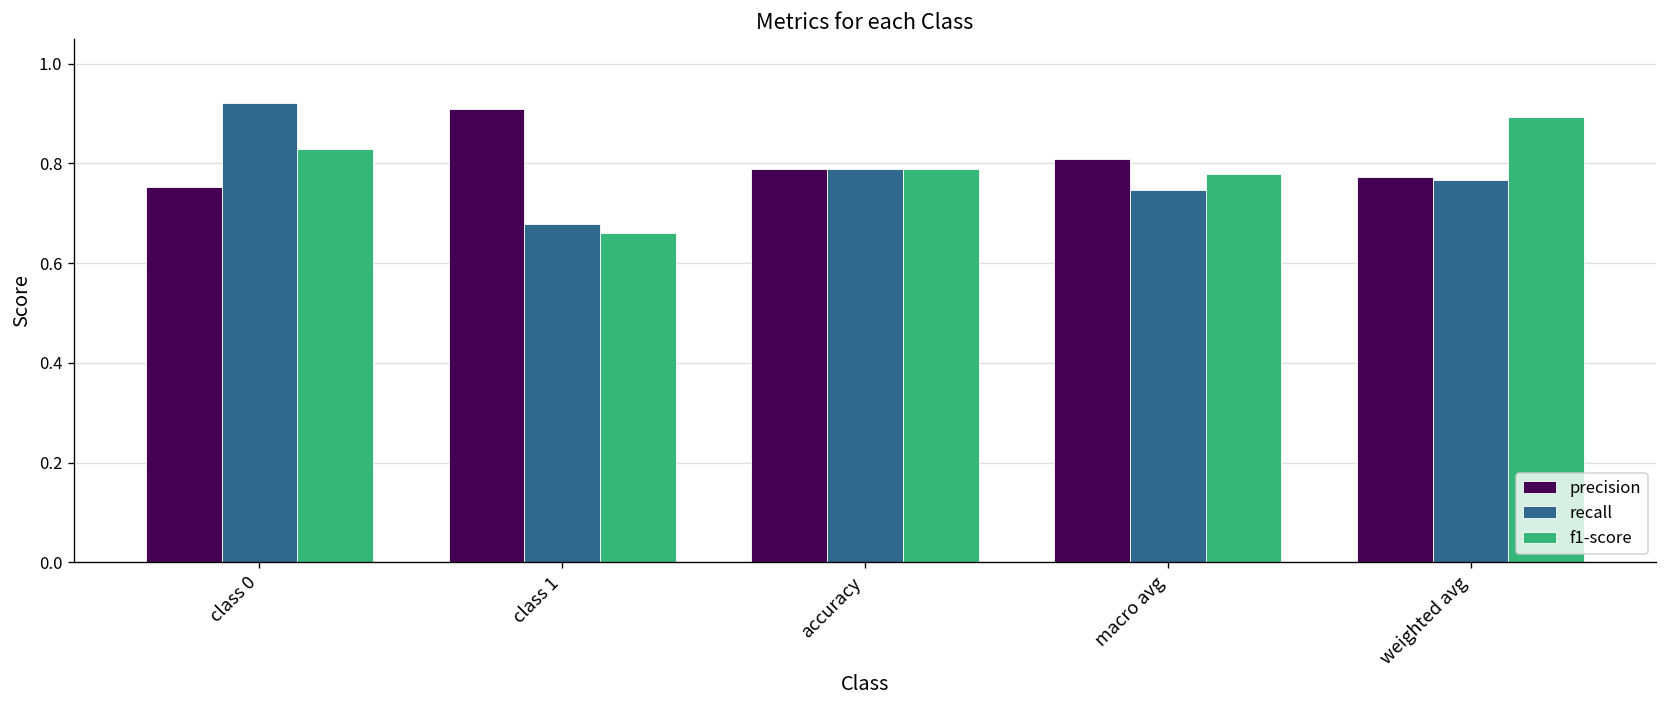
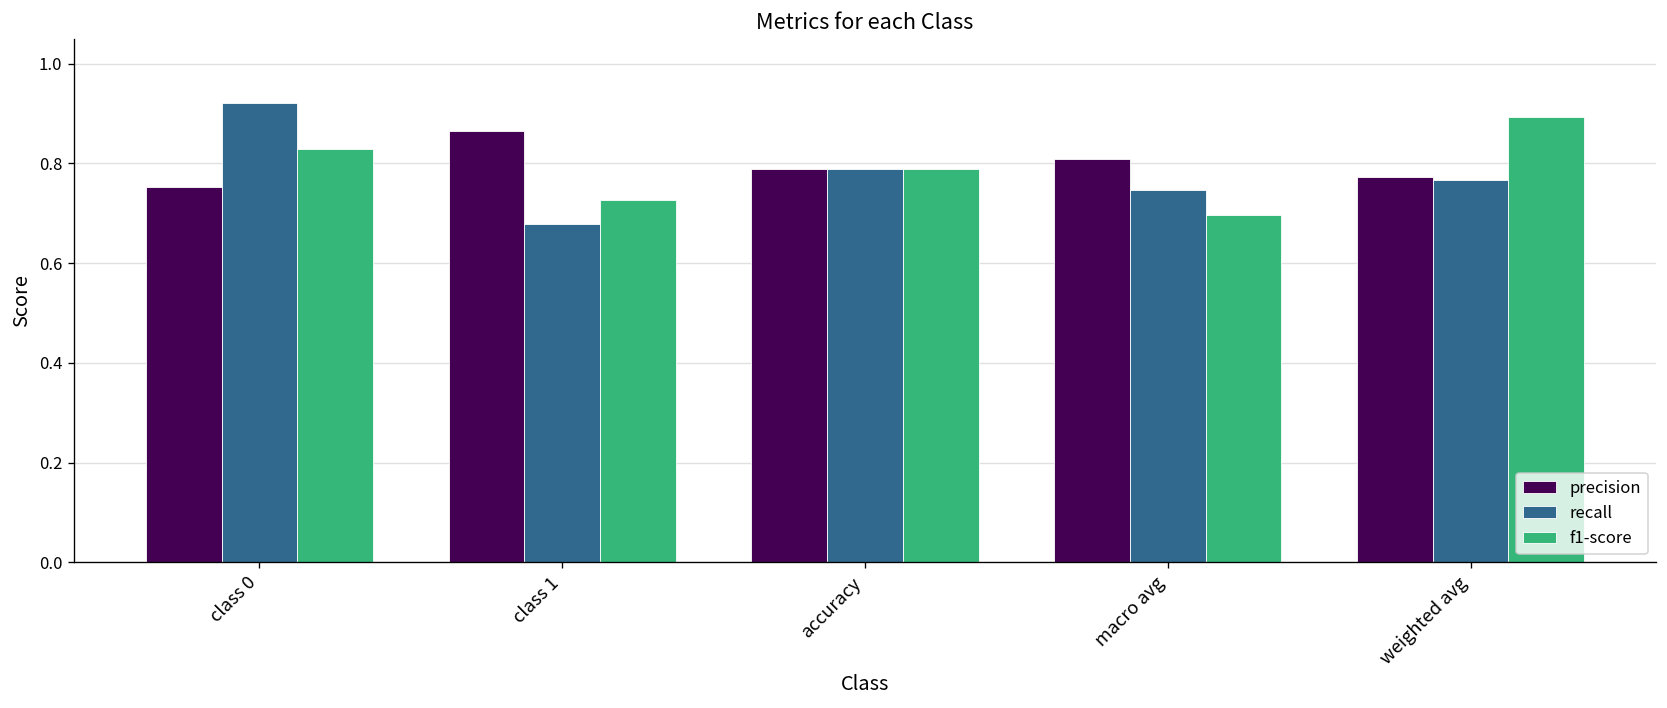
  {
    "precision": {
      "class 0": 0.75,
-     "class 1": 0.91,
+     "class 1": 0.86,
      "accuracy": 0.79,
      "macro avg": 0.81,
      "weighted avg": 0.77
    },
    "recall": {
      "class 0": 0.92,
      "class 1": 0.68,
      "accuracy": 0.79,
      "macro avg": 0.75,
      "weighted avg": 0.77
    },
    "f1-score": {
      "class 0": 0.83,
-     "class 1": 0.66,
+     "class 1": 0.73,
      "accuracy": 0.79,
-     "macro avg": 0.78,
+     "macro avg": 0.70,
      "weighted avg": 0.89
    }
  }
